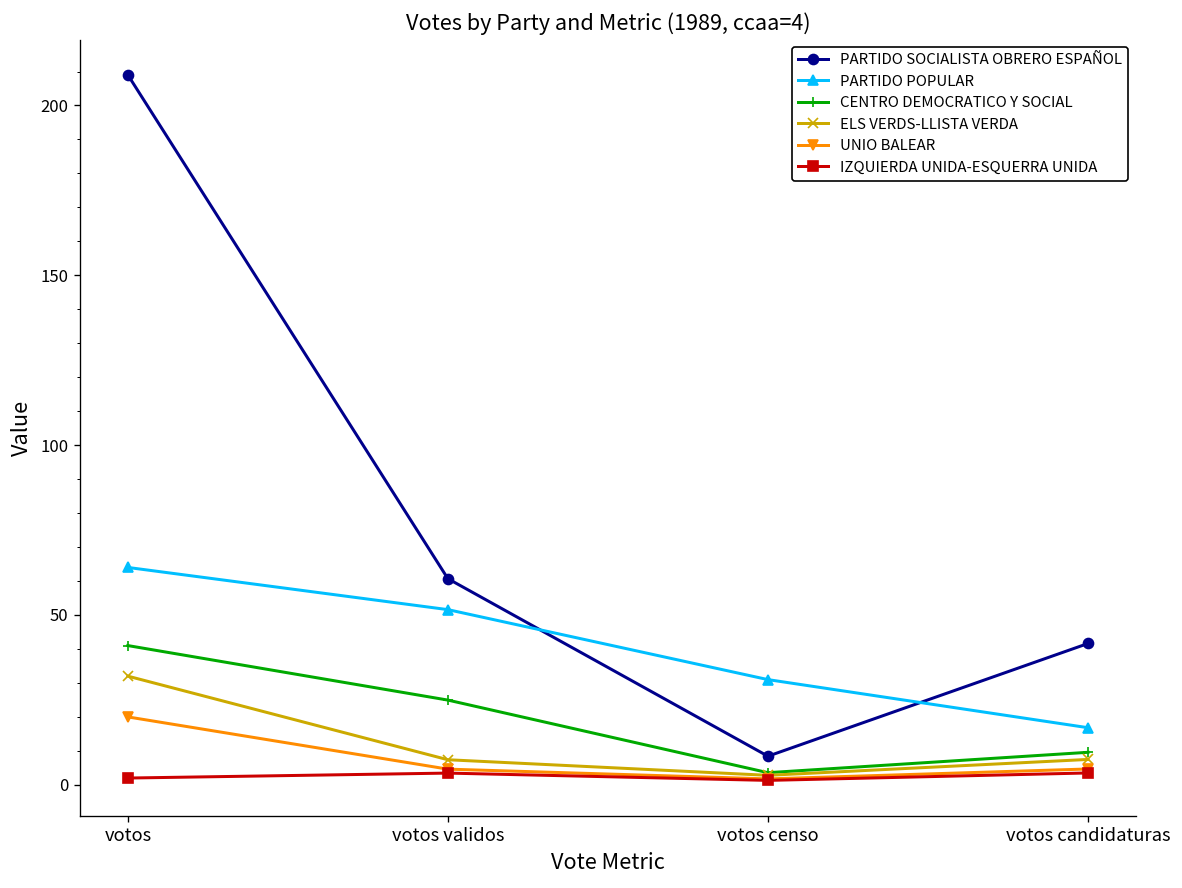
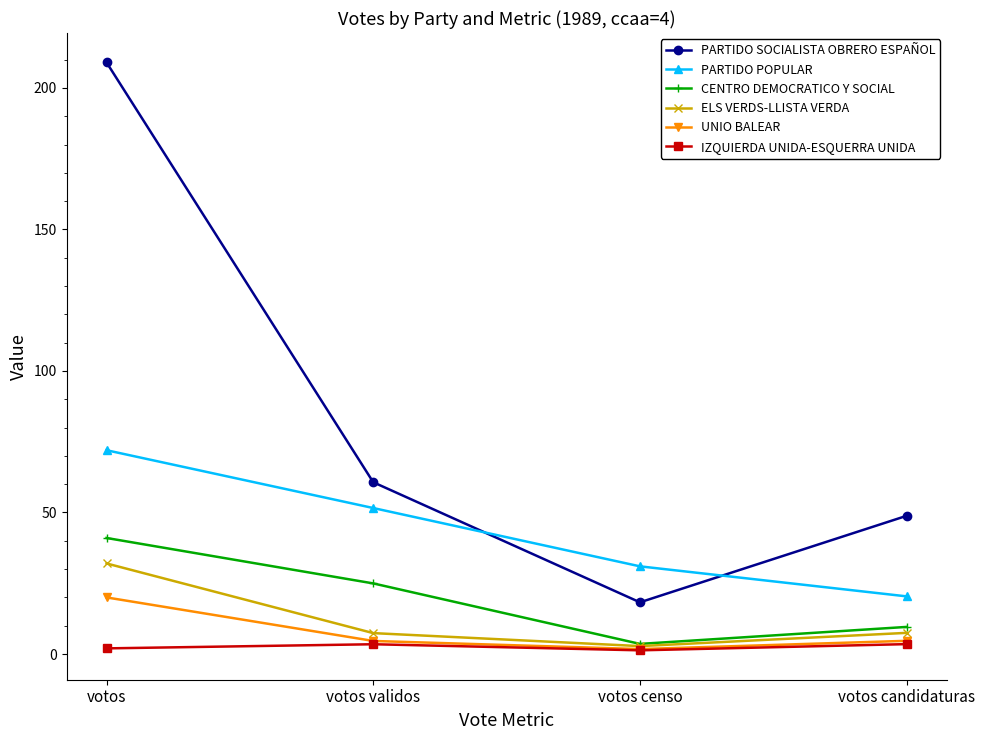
  {
    "PARTIDO SOCIALISTA OBRERO ESPAÑOL": {
      "votos": 209,
      "votos validos": 61,
-     "votos censo": 8,
-     "votos candidaturas": 42
+     "votos censo": 18,
+     "votos candidaturas": 49
    },
    "PARTIDO POPULAR": {
-     "votos": 64,
+     "votos": 72,
      "votos validos": 52,
      "votos censo": 31,
-     "votos candidaturas": 17
+     "votos candidaturas": 20
    },
    "CENTRO DEMOCRATICO Y SOCIAL": {
      "votos": 41,
      "votos validos": 25,
      "votos candidaturas": 10
    },
    "IZQUIERDA UNIDA-ESQUERRA UNIDA": {
      "votos": 2,
      "votos validos": 3,
      "votos candidaturas": 4
    }
  }
